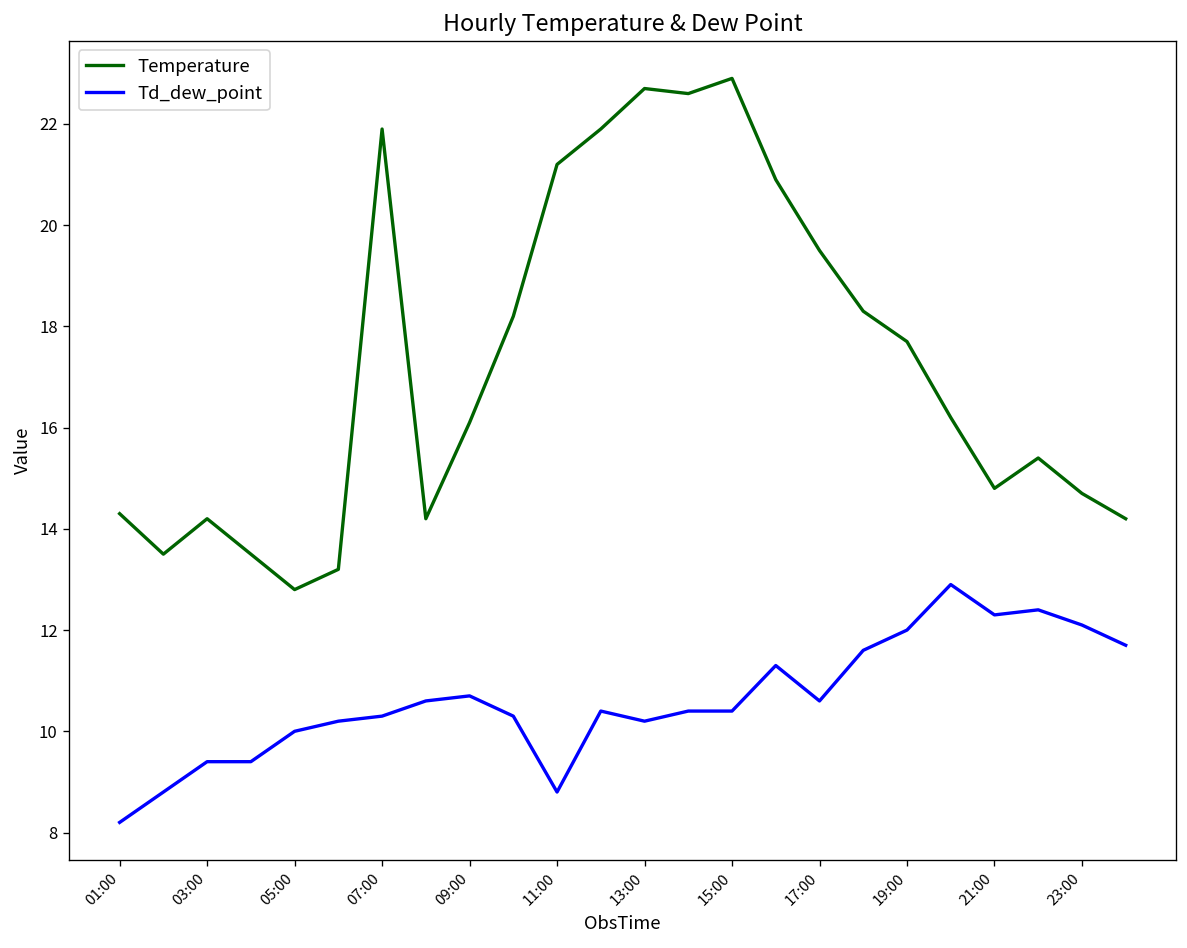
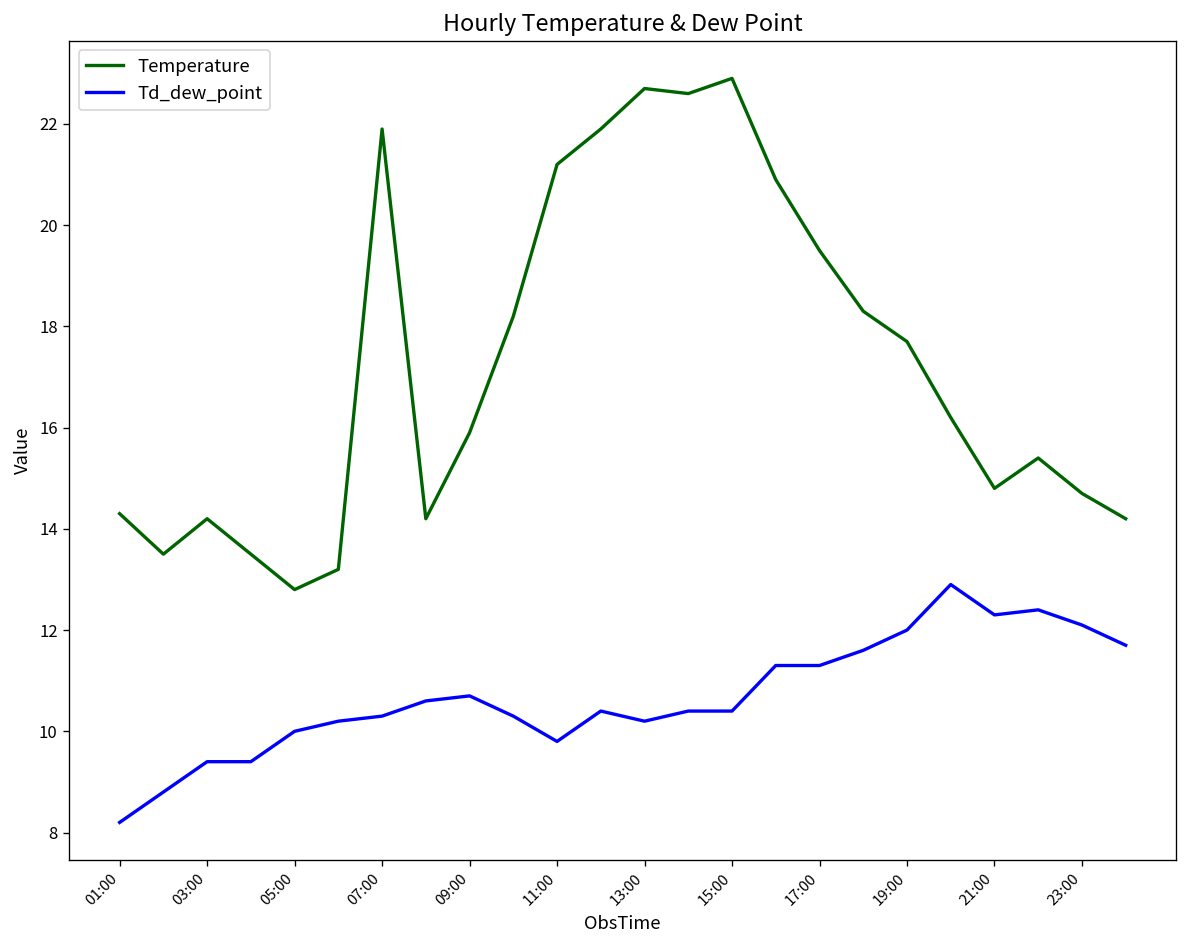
  {
    "Temperature": {
      "01:00": 14.3,
      "03:00": 14.2,
      "05:00": 12.8,
      "07:00": 21.9,
-     "09:00": 16.1,
+     "09:00": 15.9,
      "11:00": 21.2,
      "13:00": 22.7,
      "15:00": 22.9,
      "17:00": 19.5,
      "19:00": 17.7,
      "21:00": 14.8,
      "23:00": 14.7
    },
    "Td_dew_point": {
      "01:00": 8.2,
      "03:00": 9.4,
      "05:00": 10.0,
      "07:00": 10.3,
      "09:00": 10.7,
-     "11:00": 8.8,
+     "11:00": 9.8,
      "13:00": 10.2,
      "15:00": 10.4,
-     "17:00": 10.6,
+     "17:00": 11.3,
      "19:00": 12.0,
      "21:00": 12.3,
      "23:00": 12.1
    }
  }
